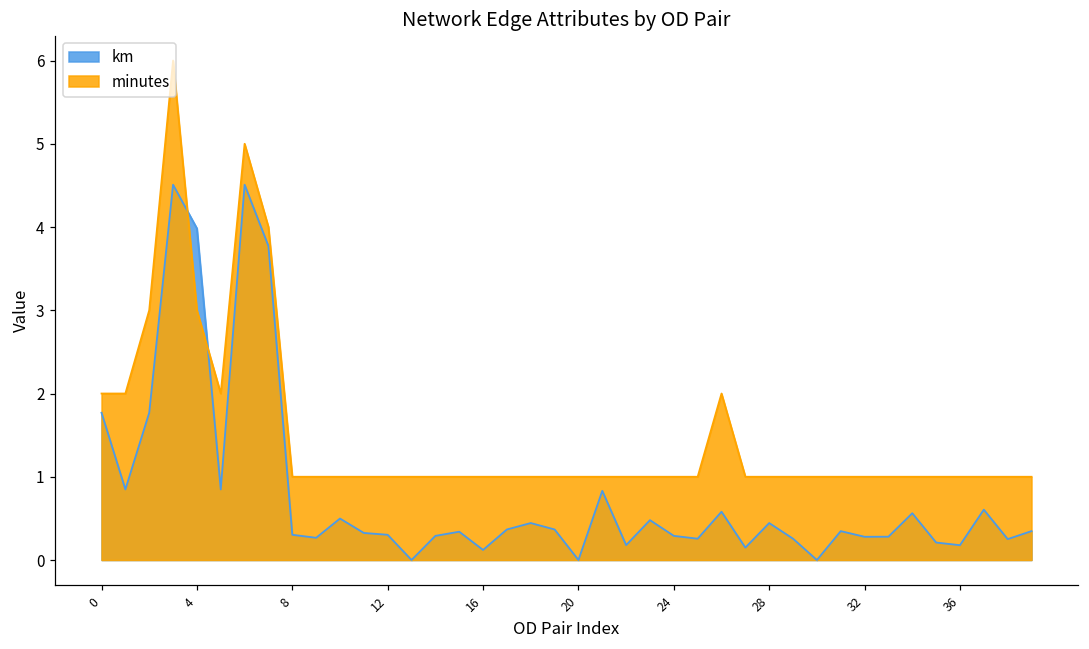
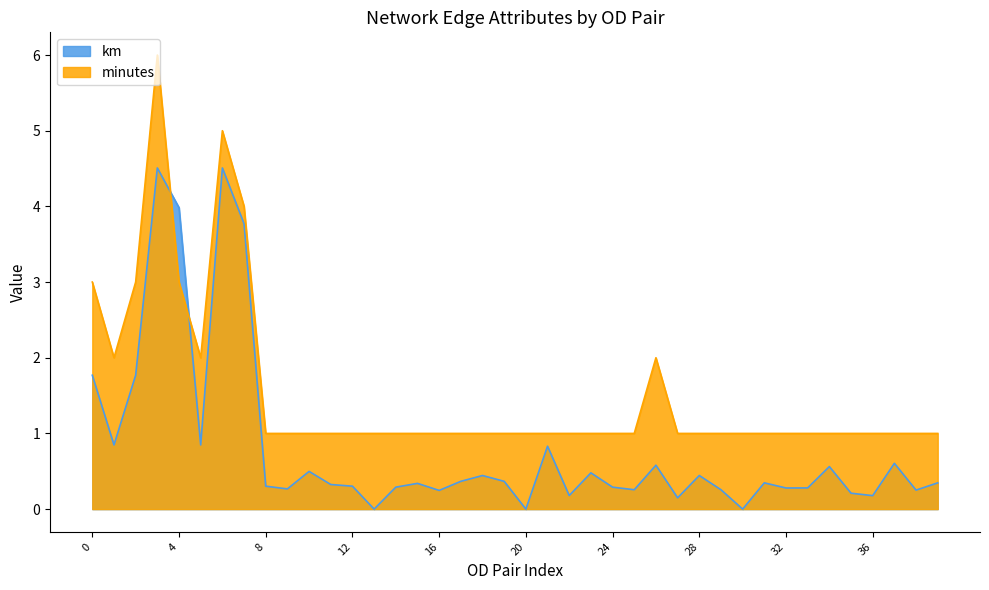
  {
    "km": {
      "0": 1.8,
      "4": 4.0,
      "8": 0.3,
      "12": 0.3,
-     "16": 0.1,
+     "16": 0.2,
      "20": 0.0,
      "24": 0.3,
      "28": 0.4,
      "32": 0.3,
      "36": 0.2
    },
    "minutes": {
-     "0": 2,
+     "0": 3,
      "4": 3,
      "8": 1,
      "12": 1,
      "16": 1,
      "20": 1,
      "24": 1,
      "28": 1,
      "32": 1,
      "36": 1
    }
  }
